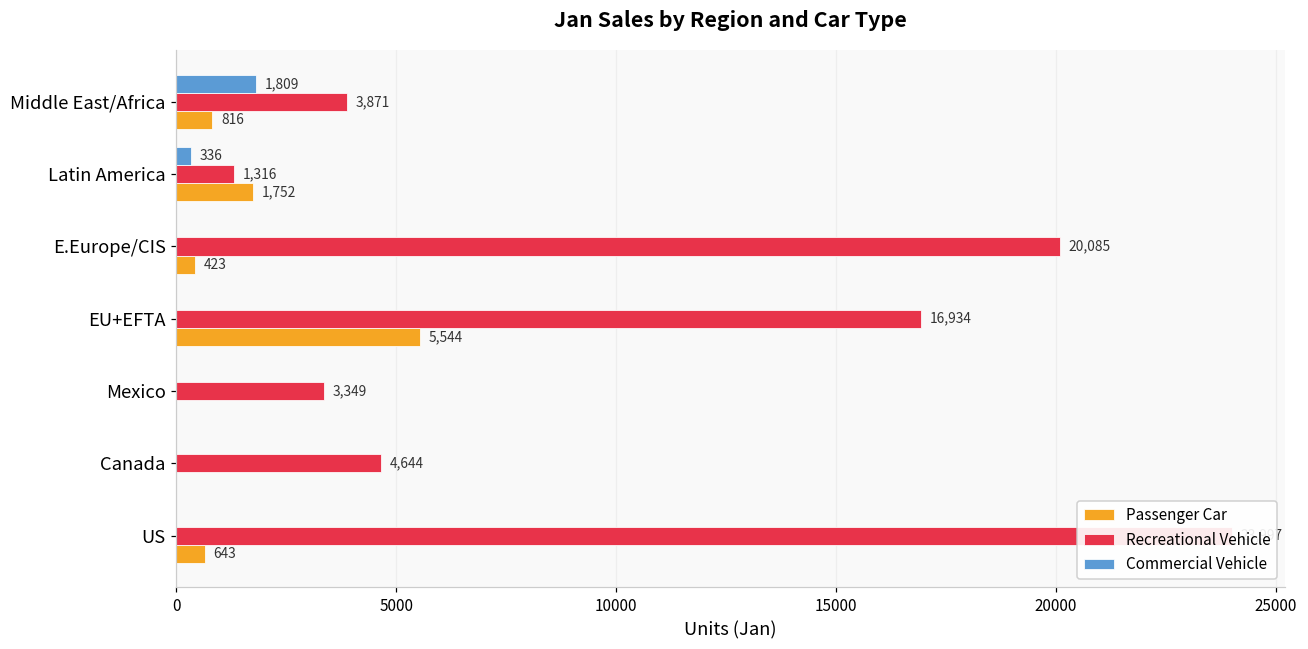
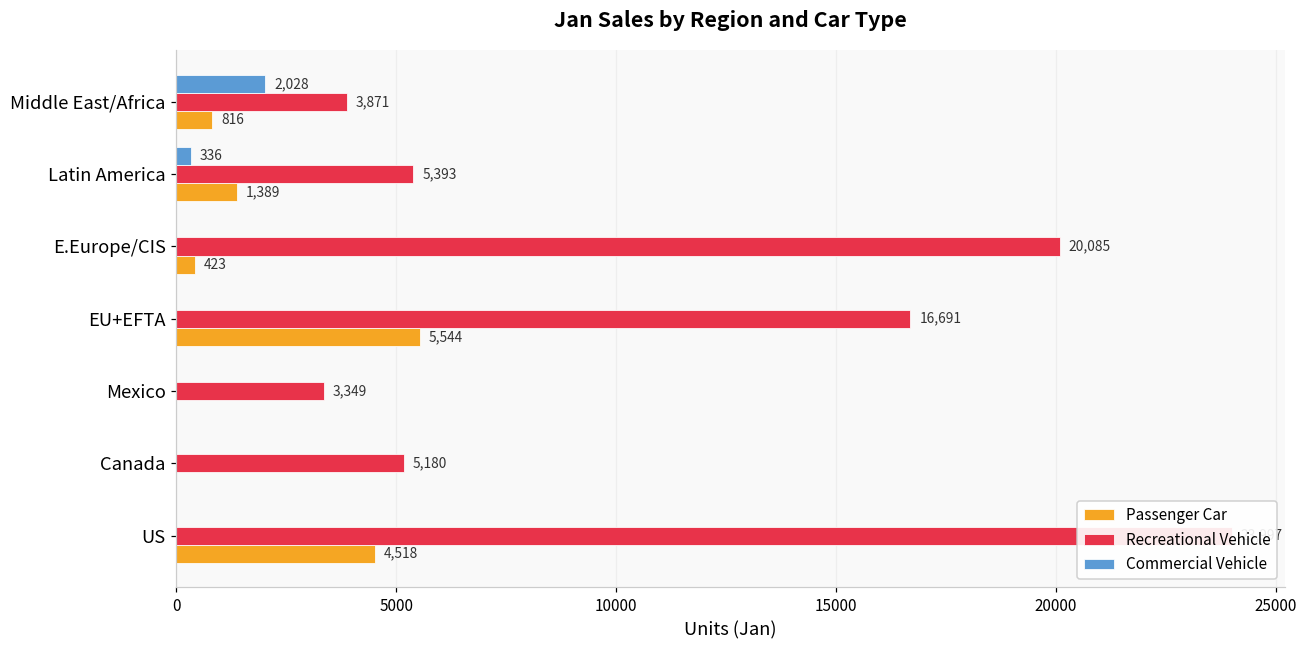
  {
    "Passenger Car": {
      "Middle East/Africa": "816",
-     "Latin America": "1,752",
+     "Latin America": "1,389",
      "E.Europe/CIS": "423",
      "EU+EFTA": "5,544",
-     "US": "643"
+     "US": "4,518"
    },
    "Recreational Vehicle": {
      "Middle East/Africa": "3,871",
-     "Latin America": "1,316",
+     "Latin America": "5,393",
      "E.Europe/CIS": "20,085",
-     "EU+EFTA": "16,934",
+     "EU+EFTA": "16,691",
      "Mexico": "3,349",
-     "Canada": "4,644"
+     "Canada": "5,180"
    },
    "Commercial Vehicle": {
-     "Middle East/Africa": "1,809",
+     "Middle East/Africa": "2,028",
      "Latin America": "336"
    }
  }
